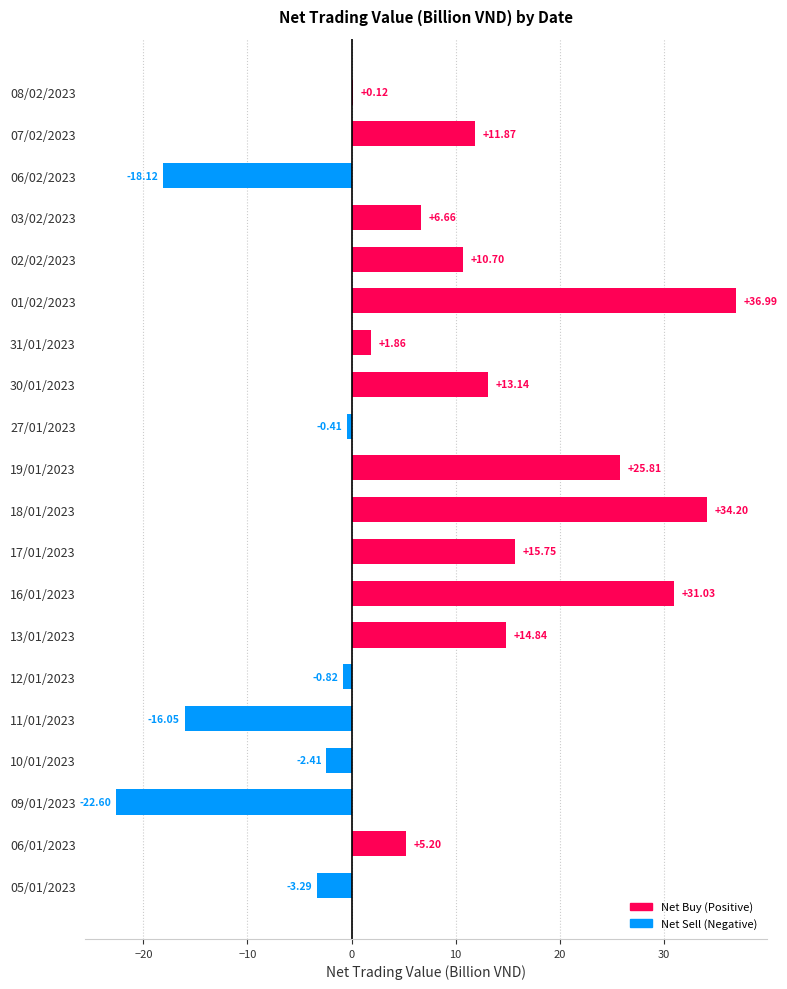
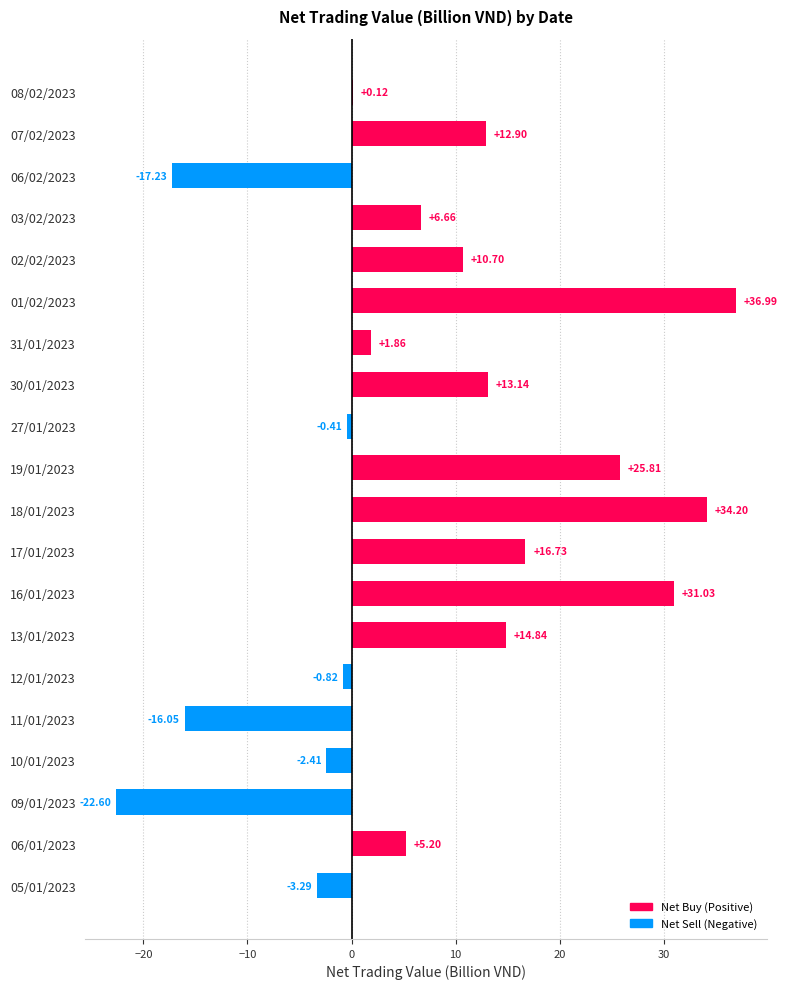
  {
    "08/02/2023": "+0.12",
-   "07/02/2023": "+11.87",
-   "06/02/2023": "-18.12",
+   "07/02/2023": "+12.90",
+   "06/02/2023": "-17.23",
    "03/02/2023": "+6.66",
    "02/02/2023": "+10.70",
    "01/02/2023": "+36.99",
    "31/01/2023": "+1.86",
    "30/01/2023": "+13.14",
    "27/01/2023": "-0.41",
    "19/01/2023": "+25.81",
    "18/01/2023": "+34.20",
-   "17/01/2023": "+15.75",
+   "17/01/2023": "+16.73",
    "16/01/2023": "+31.03",
    "13/01/2023": "+14.84",
    "12/01/2023": "-0.82",
    "11/01/2023": "-16.05",
    "10/01/2023": "-2.41",
    "09/01/2023": "-22.60",
    "06/01/2023": "+5.20",
    "05/01/2023": "-3.29"
  }
